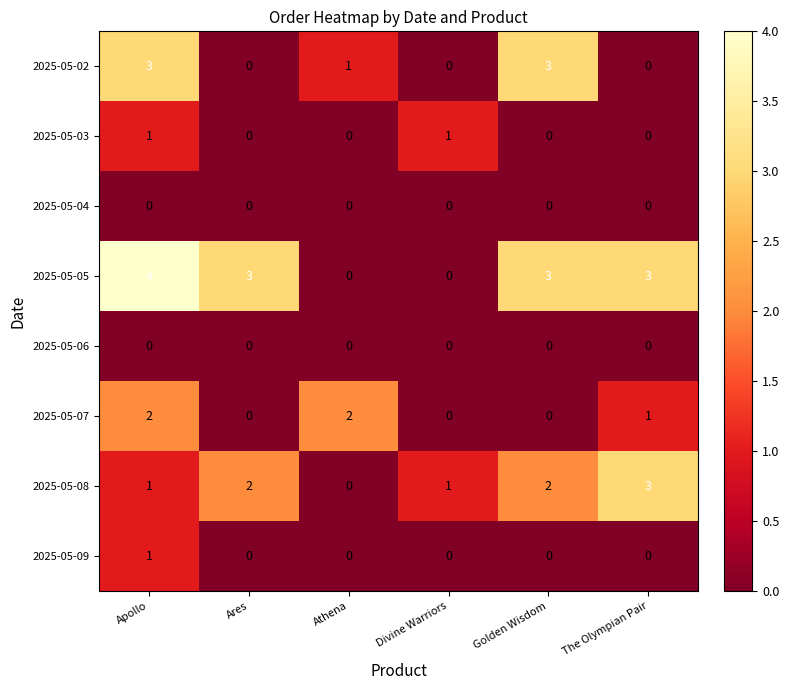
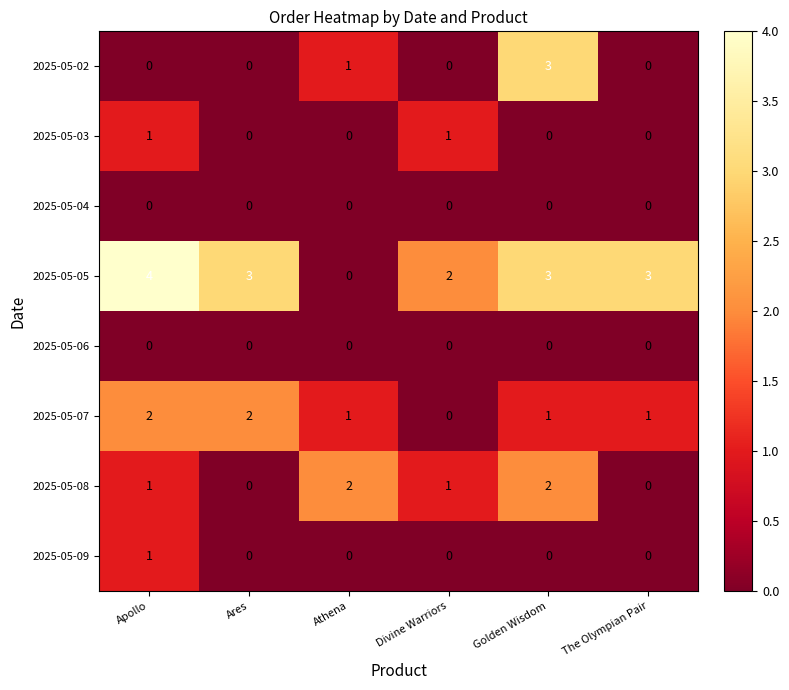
  {
    "2025-05-02": {
-     "Apollo": 3,
+     "Apollo": 0,
      "Ares": 0,
      "Athena": 1,
      "Divine Warriors": 0,
      "Golden Wisdom": 3,
      "The Olympian Pair": 0
    },
    "2025-05-03": {
      "Apollo": 1,
      "Ares": 0,
      "Athena": 0,
      "Divine Warriors": 1,
      "Golden Wisdom": 0,
      "The Olympian Pair": 0
    },
    "2025-05-04": {
      "Apollo": 0,
      "Ares": 0,
      "Athena": 0,
      "Divine Warriors": 0,
      "Golden Wisdom": 0,
      "The Olympian Pair": 0
    },
    "2025-05-05": {
      "Apollo": 4,
      "Ares": 3,
      "Athena": 0,
-     "Divine Warriors": 0,
+     "Divine Warriors": 2,
      "Golden Wisdom": 3,
      "The Olympian Pair": 3
    },
    "2025-05-06": {
      "Apollo": 0,
      "Ares": 0,
      "Athena": 0,
      "Divine Warriors": 0,
      "Golden Wisdom": 0,
      "The Olympian Pair": 0
    },
    "2025-05-07": {
      "Apollo": 2,
-     "Ares": 0,
-     "Athena": 2,
+     "Ares": 2,
+     "Athena": 1,
      "Divine Warriors": 0,
-     "Golden Wisdom": 0,
+     "Golden Wisdom": 1,
      "The Olympian Pair": 1
    },
    "2025-05-08": {
      "Apollo": 1,
-     "Ares": 2,
-     "Athena": 0,
+     "Ares": 0,
+     "Athena": 2,
      "Divine Warriors": 1,
      "Golden Wisdom": 2,
-     "The Olympian Pair": 3
+     "The Olympian Pair": 0
    },
    "2025-05-09": {
      "Apollo": 1,
      "Ares": 0,
      "Athena": 0,
      "Divine Warriors": 0,
      "Golden Wisdom": 0,
      "The Olympian Pair": 0
    }
  }
